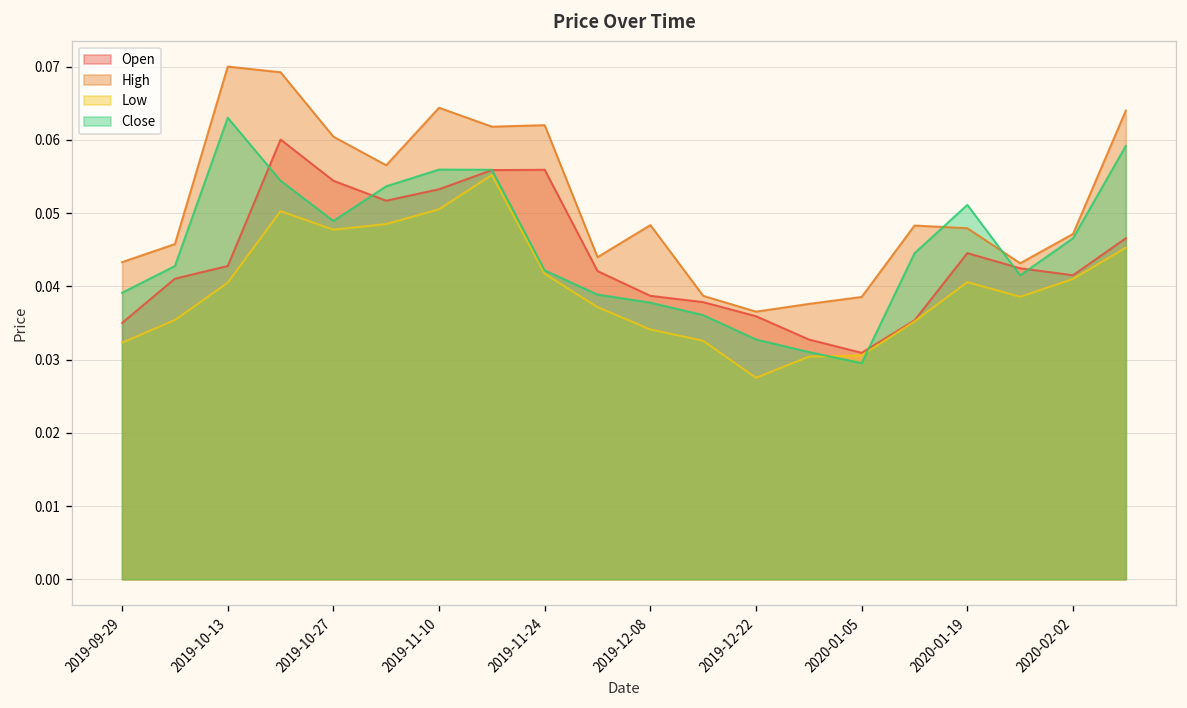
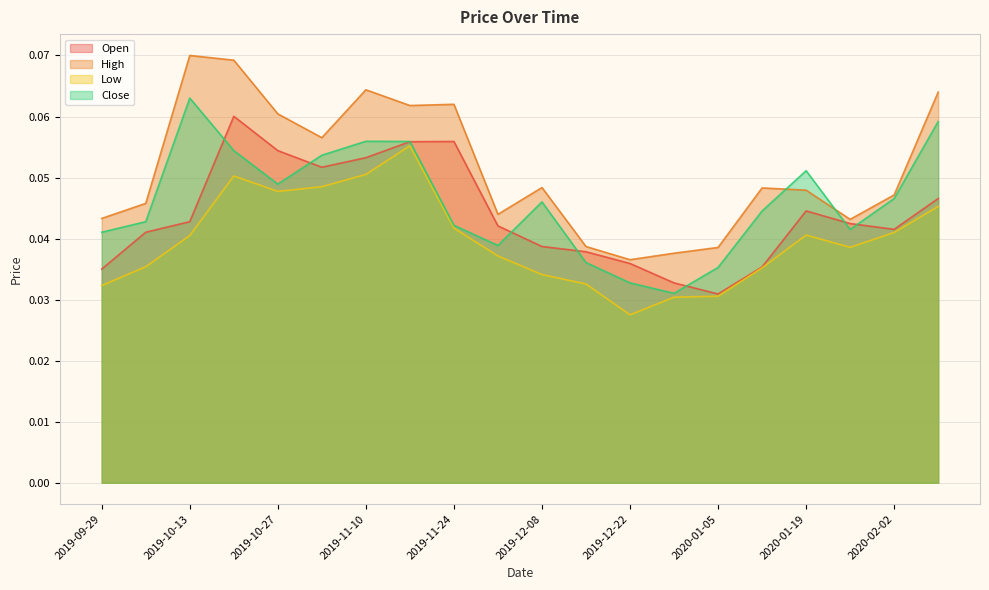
  {
    "Close": {
-     "2019-09-29": 0.039,
+     "2019-09-29": 0.041,
      "2019-10-13": 0.063,
      "2019-10-27": 0.049,
      "2019-11-10": 0.056,
      "2019-11-24": 0.042,
-     "2019-12-08": 0.038,
+     "2019-12-08": 0.046,
      "2019-12-22": 0.033,
-     "2020-01-05": 0.030,
+     "2020-01-05": 0.035,
      "2020-01-19": 0.051,
      "2020-02-02": 0.047
    }
  }
